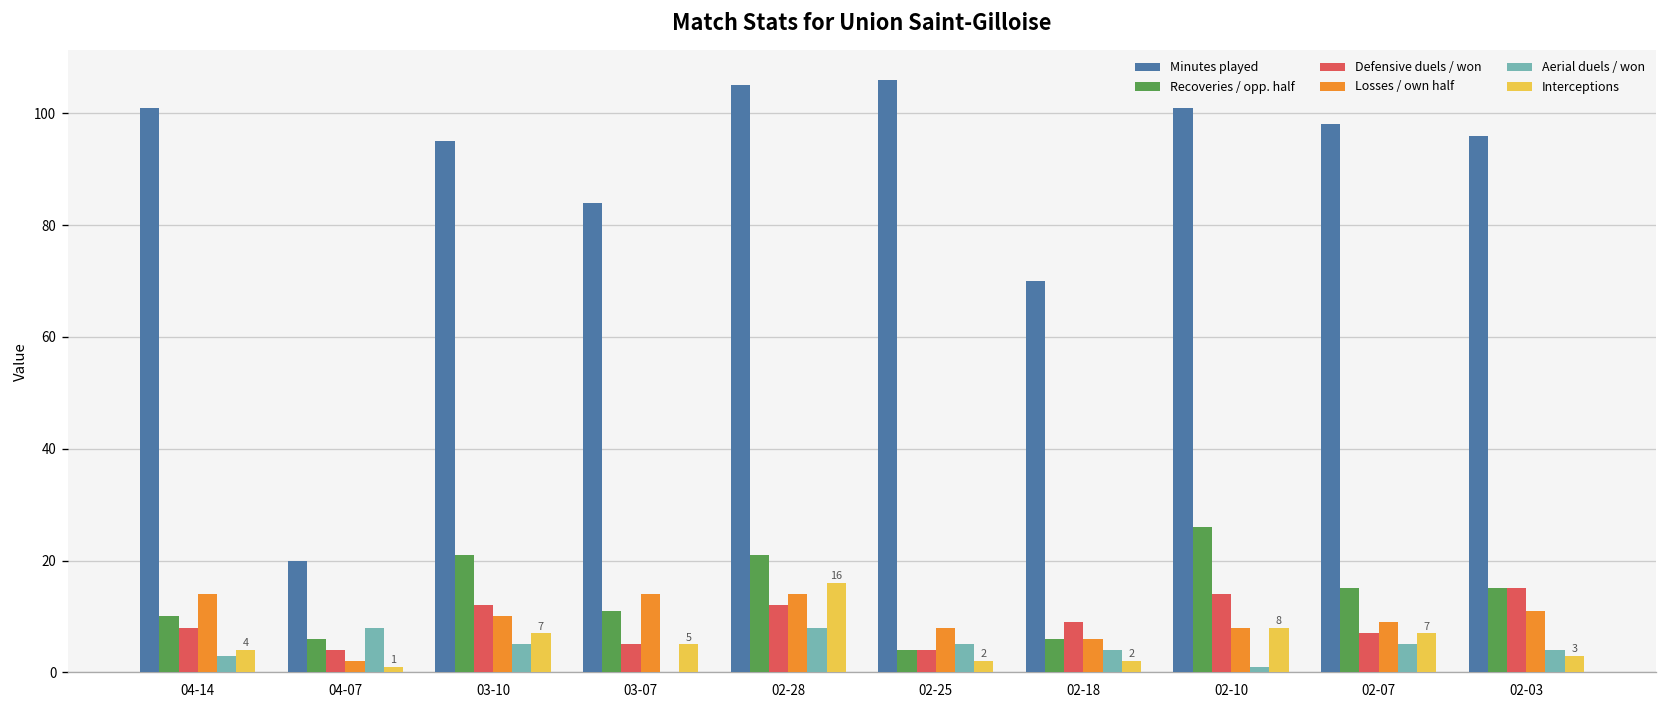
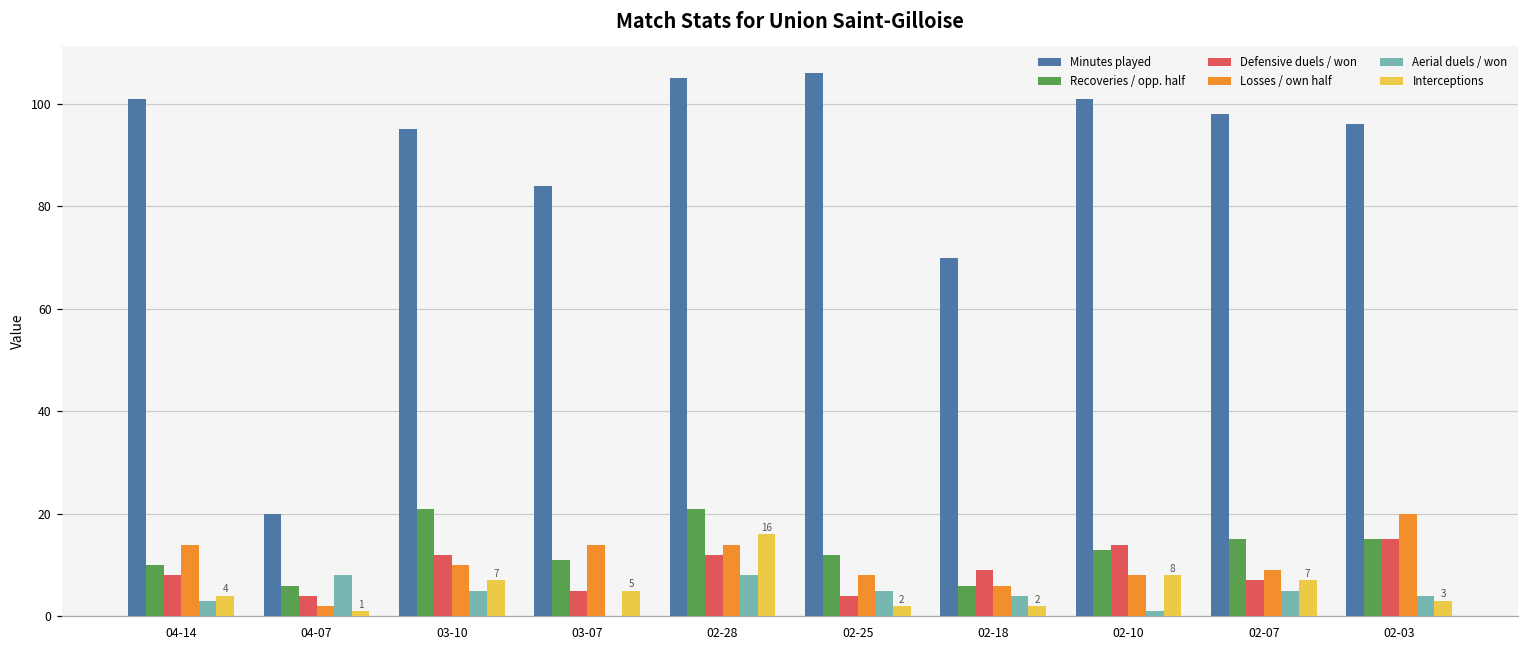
  {
    "Minutes played": {
      "04-14": 101,
      "04-07": 20,
      "03-10": 95,
      "03-07": 84,
      "02-28": 105,
      "02-25": 106,
      "02-18": 70,
      "02-10": 101,
      "02-07": 98,
      "02-03": 96
    },
    "Recoveries / opp. half": {
      "04-14": 10,
      "04-07": 6,
      "03-10": 21,
      "03-07": 11,
      "02-28": 21,
-     "02-25": 4,
+     "02-25": 12,
      "02-18": 6,
-     "02-10": 26,
+     "02-10": 13,
      "02-07": 15,
      "02-03": 15
    },
    "Defensive duels / won": {
      "04-14": 8,
      "04-07": 4,
      "03-10": 12,
      "03-07": 5,
      "02-28": 12,
      "02-25": 4,
      "02-18": 9,
      "02-10": 14,
      "02-07": 7,
      "02-03": 15
    },
    "Losses / own half": {
      "04-14": 14,
      "04-07": 2,
      "03-10": 10,
      "03-07": 14,
      "02-28": 14,
      "02-25": 8,
      "02-18": 6,
      "02-07": 9,
-     "02-03": 11
+     "02-03": 20
    },
    "Aerial duels / won": {
      "04-14": 3,
      "04-07": 8,
      "03-10": 5,
      "03-07": 0,
      "02-28": 8,
      "02-25": 5,
      "02-18": 4,
      "02-10": 1,
      "02-07": 5,
      "02-03": 4
    },
    "Interceptions": {
      "04-14": 4,
      "04-07": 1,
      "03-10": 7,
      "03-07": 5,
      "02-28": 16,
      "02-25": 2,
      "02-18": 2,
      "02-10": 8,
      "02-07": 7,
      "02-03": 3
    }
  }
